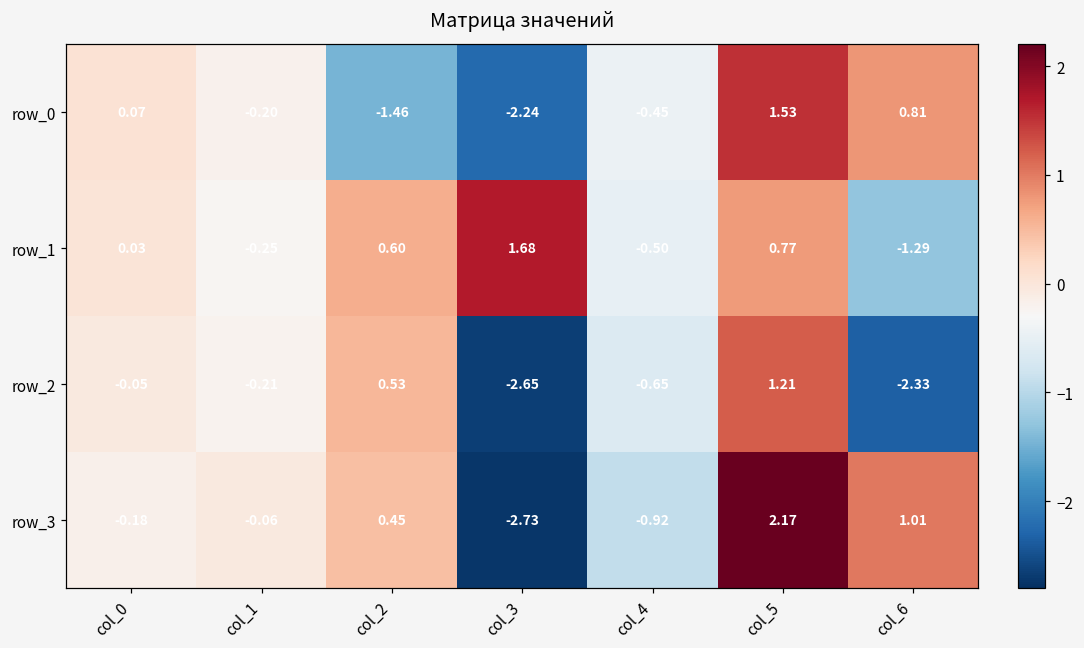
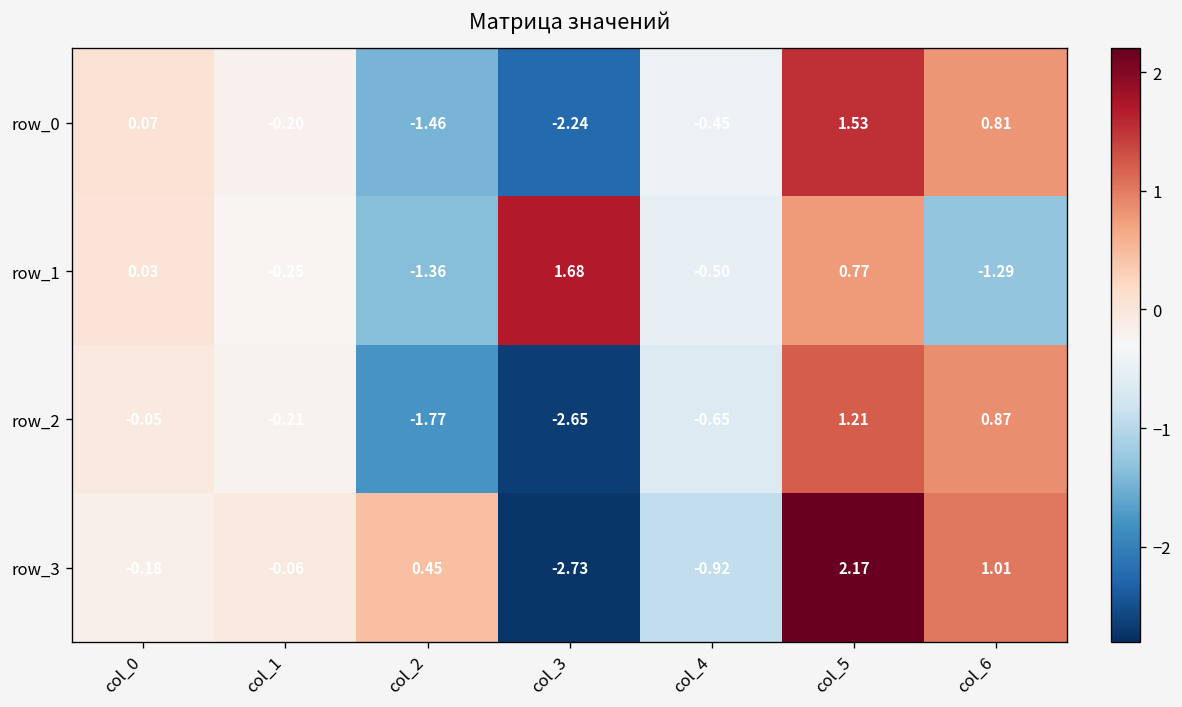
  {
    "row_0": {
      "col_2": -1.46,
      "col_3": -2.24,
      "col_5": 1.53,
      "col_6": 0.81
    },
    "row_1": {
-     "col_2": 0.60,
+     "col_2": -1.36,
      "col_3": 1.68,
      "col_5": 0.77,
      "col_6": -1.29
    },
    "row_2": {
-     "col_2": 0.53,
+     "col_2": -1.77,
      "col_3": -2.65,
      "col_5": 1.21,
-     "col_6": -2.33
+     "col_6": 0.87
    },
    "row_3": {
      "col_2": 0.45,
      "col_3": -2.73,
      "col_4": -0.92,
      "col_5": 2.17,
      "col_6": 1.01
    }
  }
